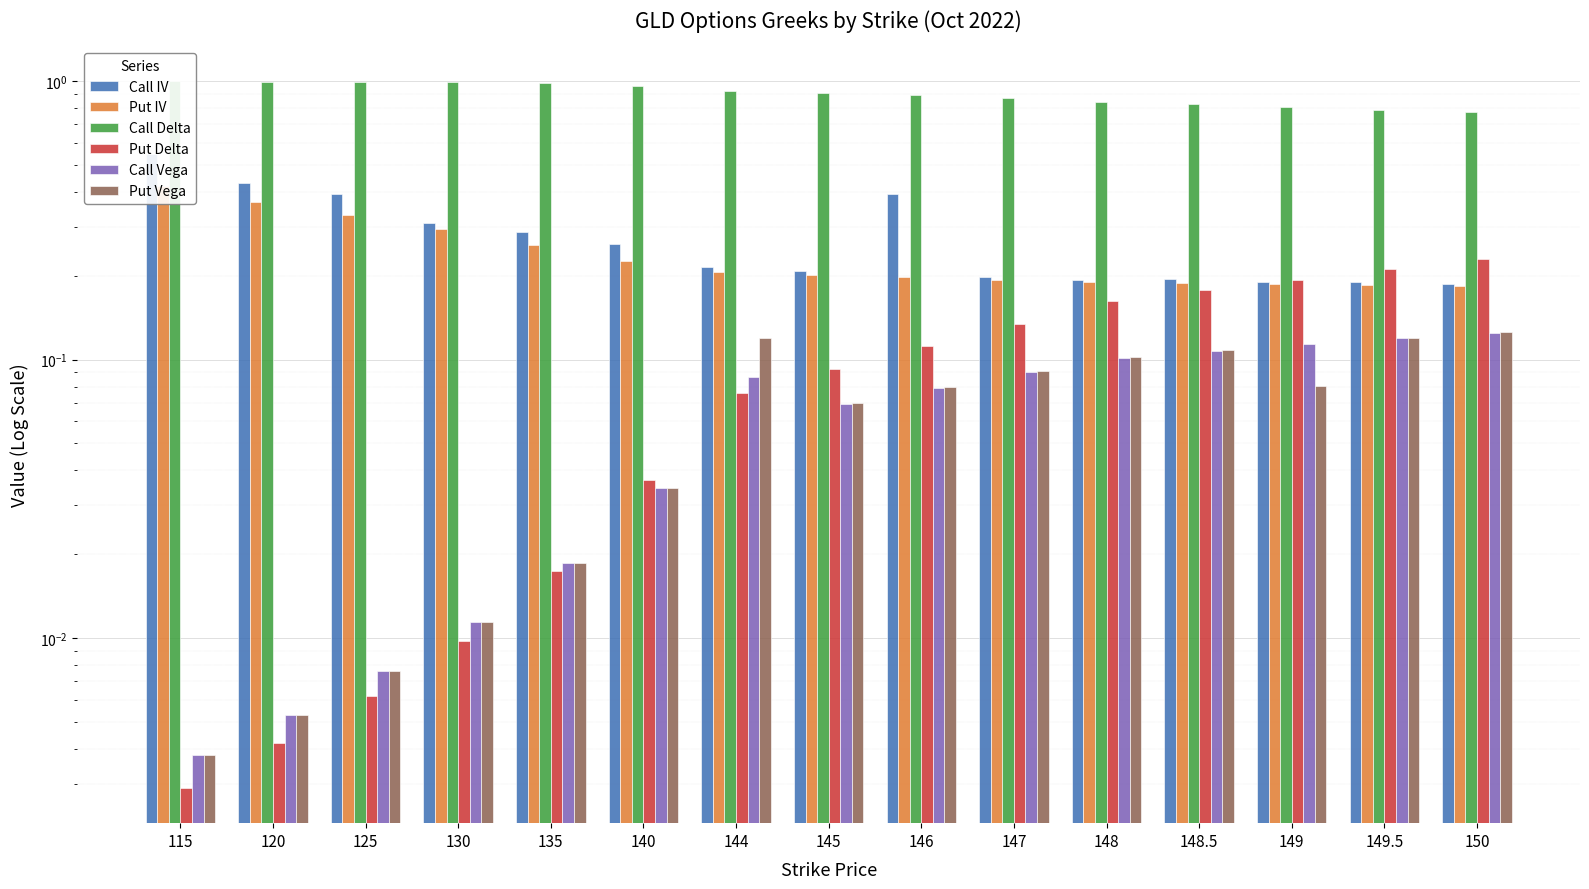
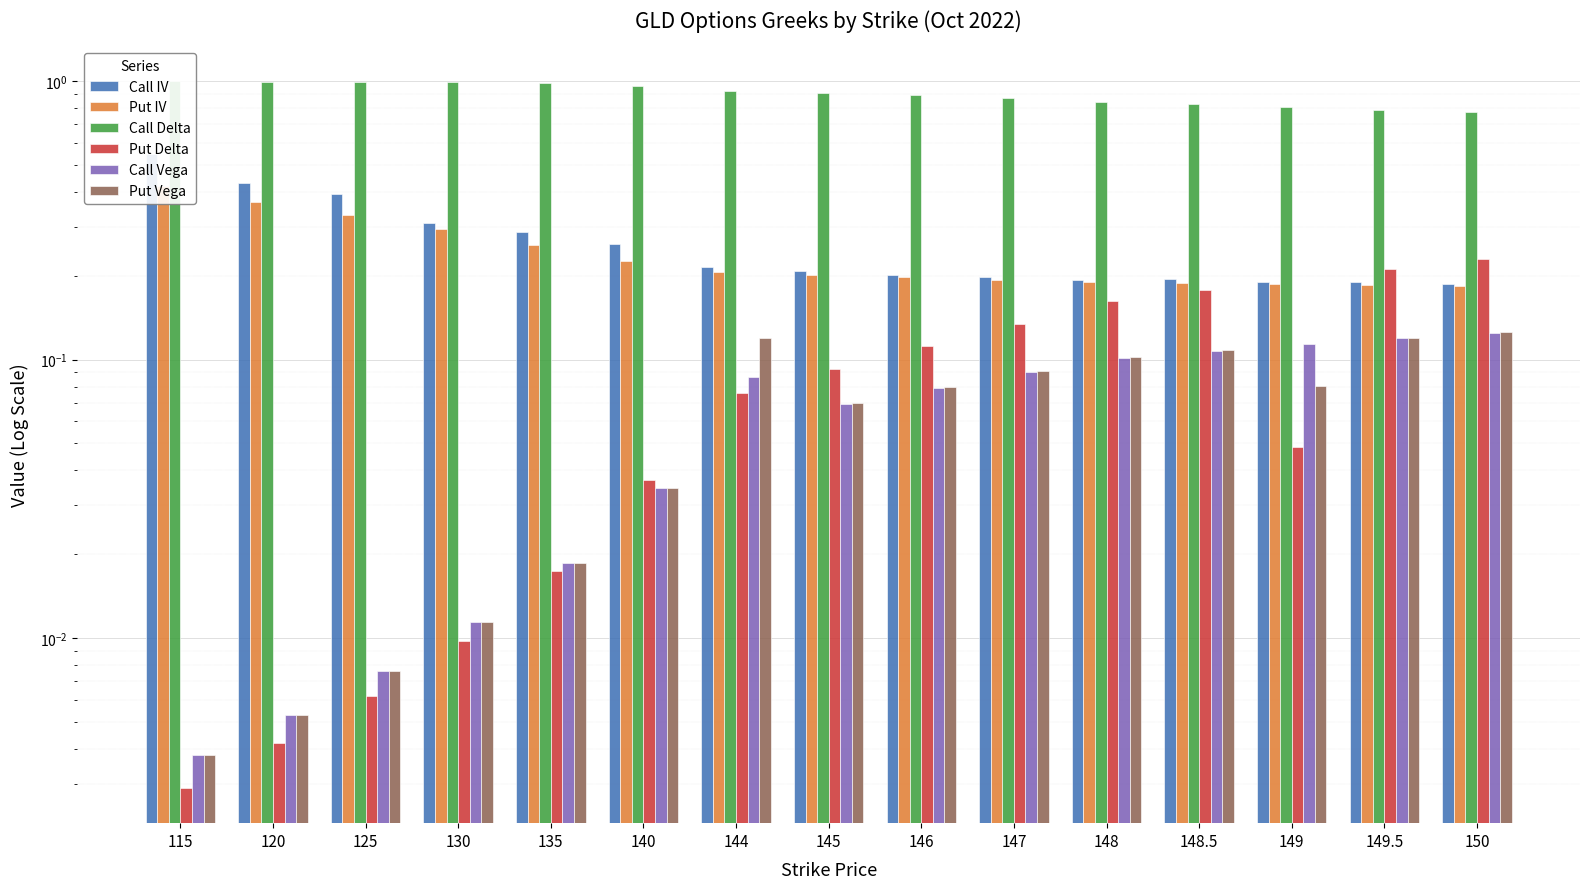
  {
    "Call IV": {
      "120": 0.43,
      "125": 0.39,
      "130": 0.31,
      "135": 0.29,
      "140": 0.26,
      "144": 0.21,
      "145": 0.21,
-     "146": 0.39,
+     "146": 0.20,
      "147": 0.20,
      "148": 0.19,
      "148.5": 0.19,
      "149": 0.19,
      "149.5": 0.19,
      "150": 0.19
    },
    "Put IV": {
      "120": 0.37,
      "125": 0.33,
      "130": 0.29,
      "135": 0.26,
      "140": 0.23,
      "144": 0.21,
      "145": 0.20,
      "146": 0.20,
      "147": 0.19,
      "148": 0.19,
      "148.5": 0.19,
      "149": 0.19,
      "149.5": 0.19,
      "150": 0.18
    },
    "Call Delta": {
      "120": 0.99,
      "125": 0.99,
      "130": 0.99,
      "135": 0.98,
      "140": 0.96,
      "144": 0.92,
      "145": 0.91,
      "146": 0.89,
      "147": 0.87,
      "148": 0.84,
      "148.5": 0.82,
      "149": 0.81,
      "149.5": 0.79,
      "150": 0.77
    },
    "Put Delta": {
      "115": 0.0029,
      "120": 0.0042,
      "125": 0.0062,
      "130": 0.010,
      "135": 0.017,
      "140": 0.037,
      "144": 0.076,
      "145": 0.092,
      "146": 0.111,
      "147": 0.13,
      "148": 0.16,
      "148.5": 0.18,
-     "149": 0.19,
+     "149": 0.048,
      "149.5": 0.21,
      "150": 0.23
    },
    "Call Vega": {
      "115": 0.0038,
      "120": 0.0053,
      "125": 0.0076,
      "130": 0.0114,
      "135": 0.019,
      "140": 0.035,
      "144": 0.087,
      "145": 0.069,
      "146": 0.079,
      "147": 0.090,
      "148": 0.102,
      "148.5": 0.107,
      "149": 0.113,
      "149.5": 0.119,
      "150": 0.12
    },
    "Put Vega": {
      "115": 0.0038,
      "120": 0.0053,
      "125": 0.0076,
      "130": 0.0114,
      "135": 0.019,
      "140": 0.035,
      "144": 0.120,
      "145": 0.070,
      "146": 0.080,
      "147": 0.091,
      "148": 0.102,
      "148.5": 0.108,
      "149": 0.081,
      "149.5": 0.120,
      "150": 0.13
    }
  }
